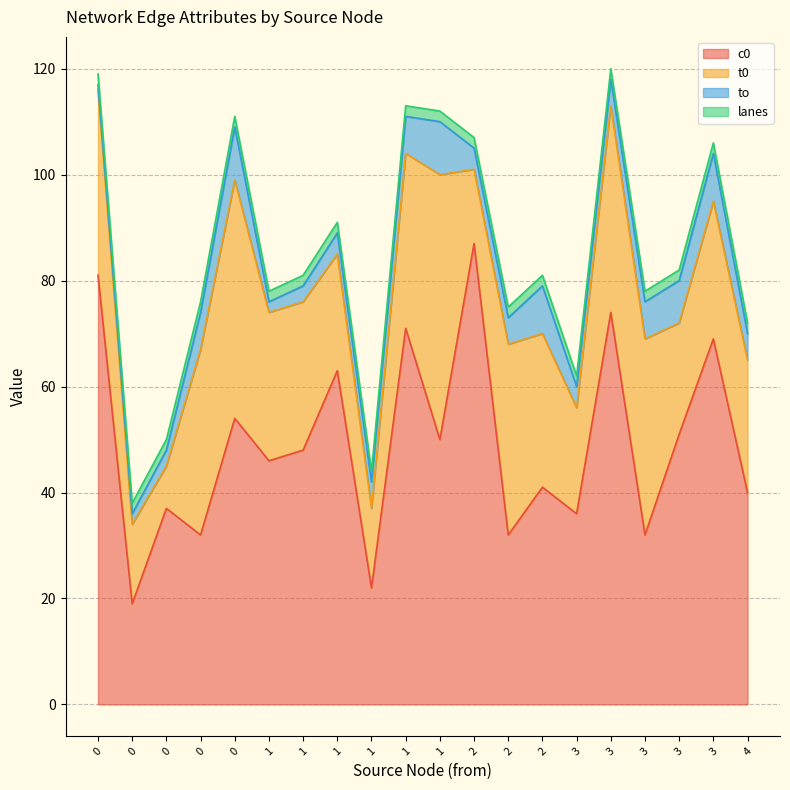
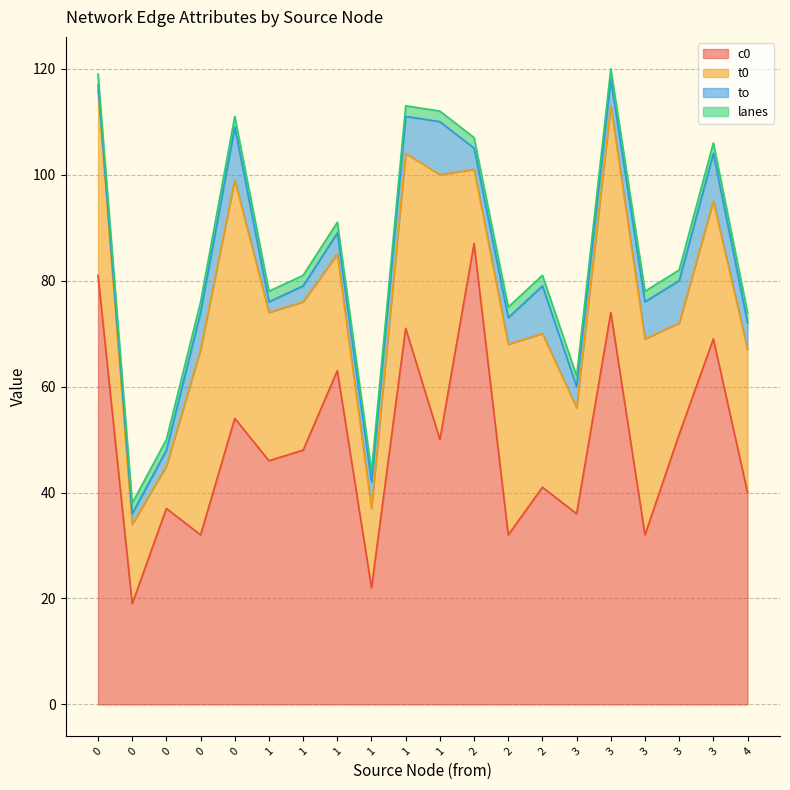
  {
    "c0": {
      "4": 40
    },
    "t0": {
-     "4": 25
+     "4": 27
    },
    "to": {
      "4": 5
    },
    "lanes": {
      "4": 2
    }
  }
